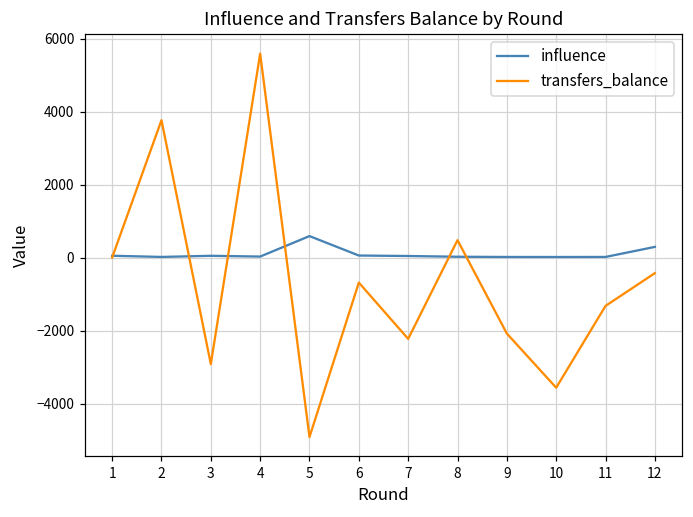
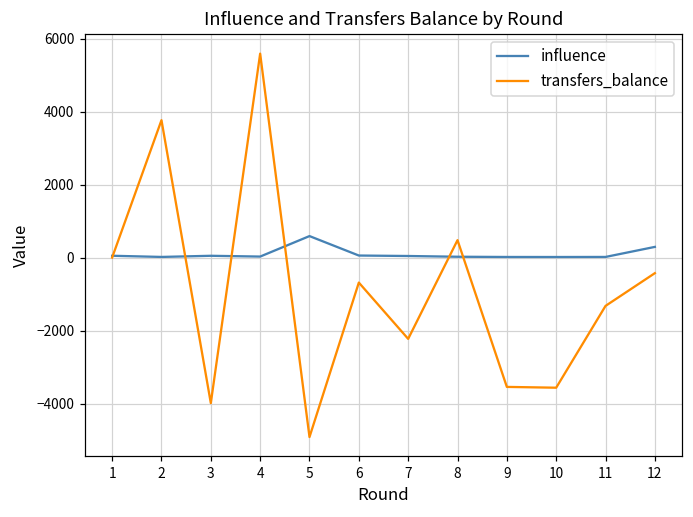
  {
    "influence": {
      "2": 0,
      "3": 0,
      "4": 0,
      "5": 600,
      "6": 100,
      "7": 0,
      "8": 0,
      "9": 0,
      "10": 0,
      "11": 0,
      "12": 300
    },
    "transfers_balance": {
      "2": 3800,
-     "3": -2900,
+     "3": -4000,
      "4": 5600,
      "5": -4900,
      "6": -700,
      "7": -2200,
      "8": 500,
-     "9": -2100,
+     "9": -3500,
      "10": -3600,
      "11": -1300,
      "12": -400
    }
  }
